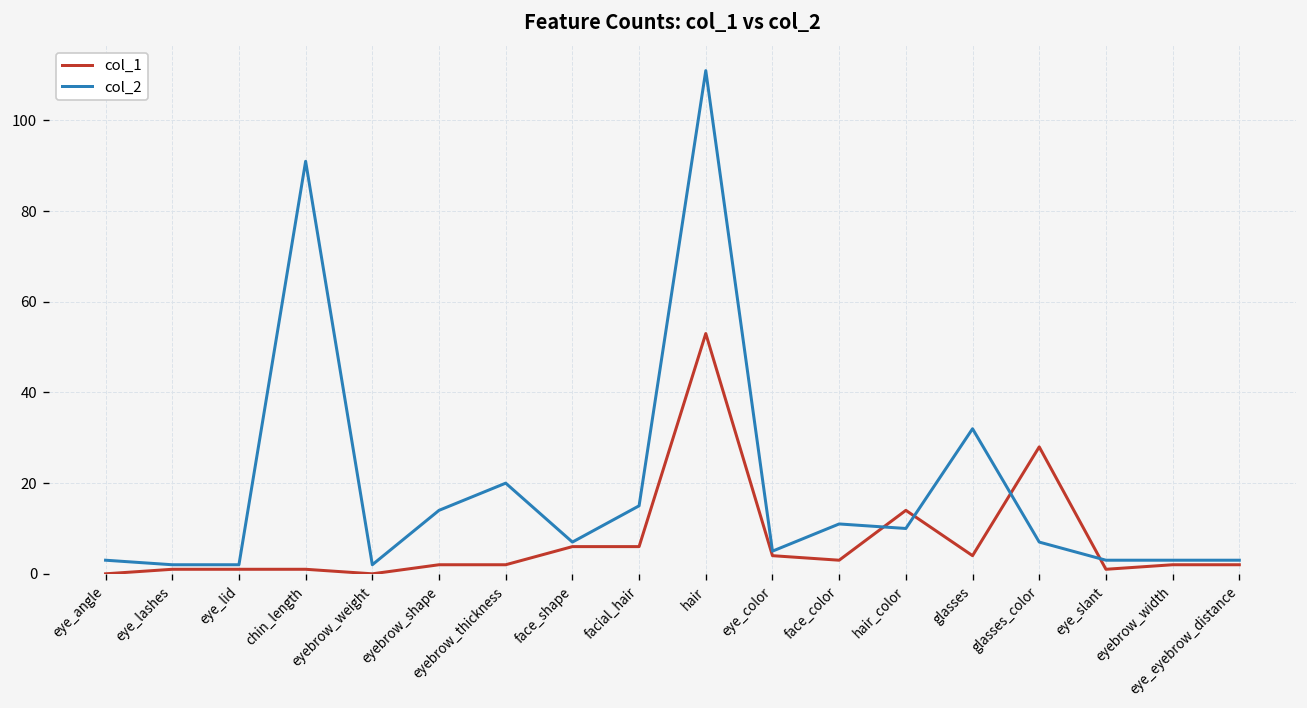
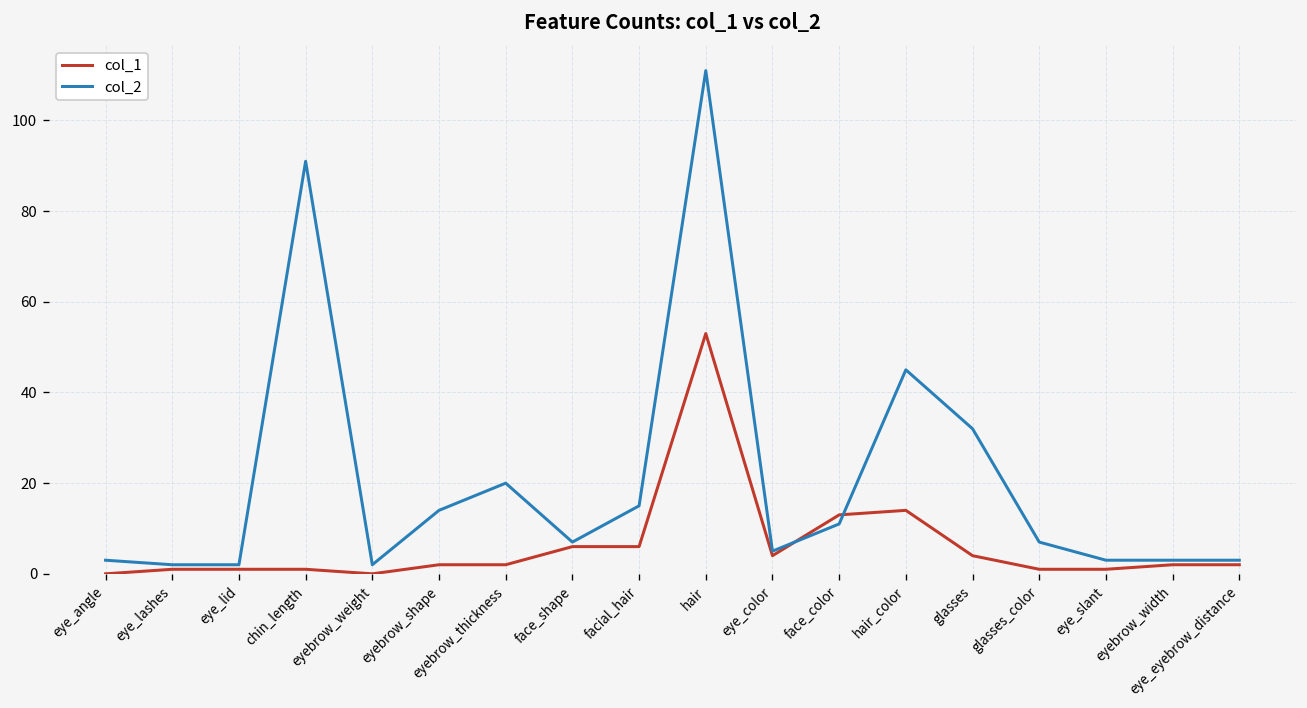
  {
    "col_1": {
      "eye_angle": 0,
      "eye_lashes": 1,
      "eye_lid": 1,
      "chin_length": 1,
      "eyebrow_weight": 0,
      "eyebrow_shape": 2,
      "eyebrow_thickness": 2,
      "face_shape": 6,
      "facial_hair": 6,
      "hair": 53,
      "eye_color": 4,
-     "face_color": 3,
+     "face_color": 13,
      "hair_color": 14,
      "glasses": 4,
-     "glasses_color": 28,
+     "glasses_color": 1,
      "eye_slant": 1,
      "eyebrow_width": 2,
      "eye_eyebrow_distance": 2
    },
    "col_2": {
      "eye_angle": 3,
      "eye_lashes": 2,
      "eye_lid": 2,
      "chin_length": 91,
      "eyebrow_weight": 2,
      "eyebrow_shape": 14,
      "eyebrow_thickness": 20,
      "face_shape": 7,
      "facial_hair": 15,
      "hair": 111,
      "eye_color": 5,
      "face_color": 11,
-     "hair_color": 10,
+     "hair_color": 45,
      "glasses": 32,
      "glasses_color": 7,
      "eye_slant": 3,
      "eyebrow_width": 3,
      "eye_eyebrow_distance": 3
    }
  }
